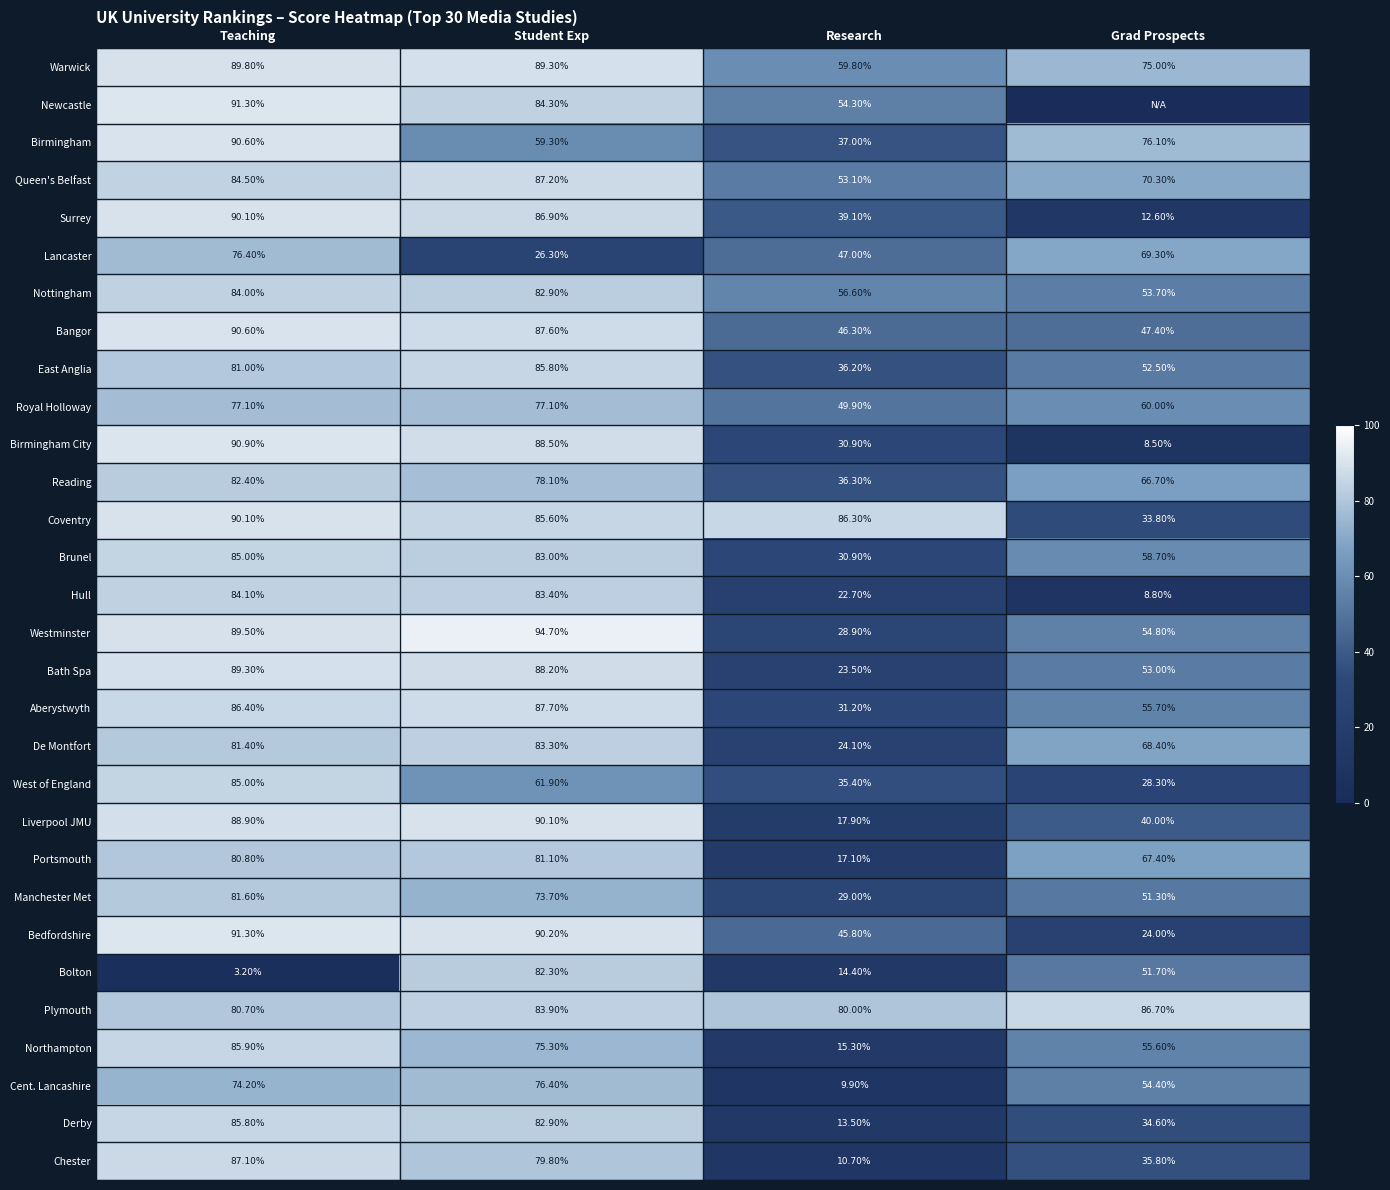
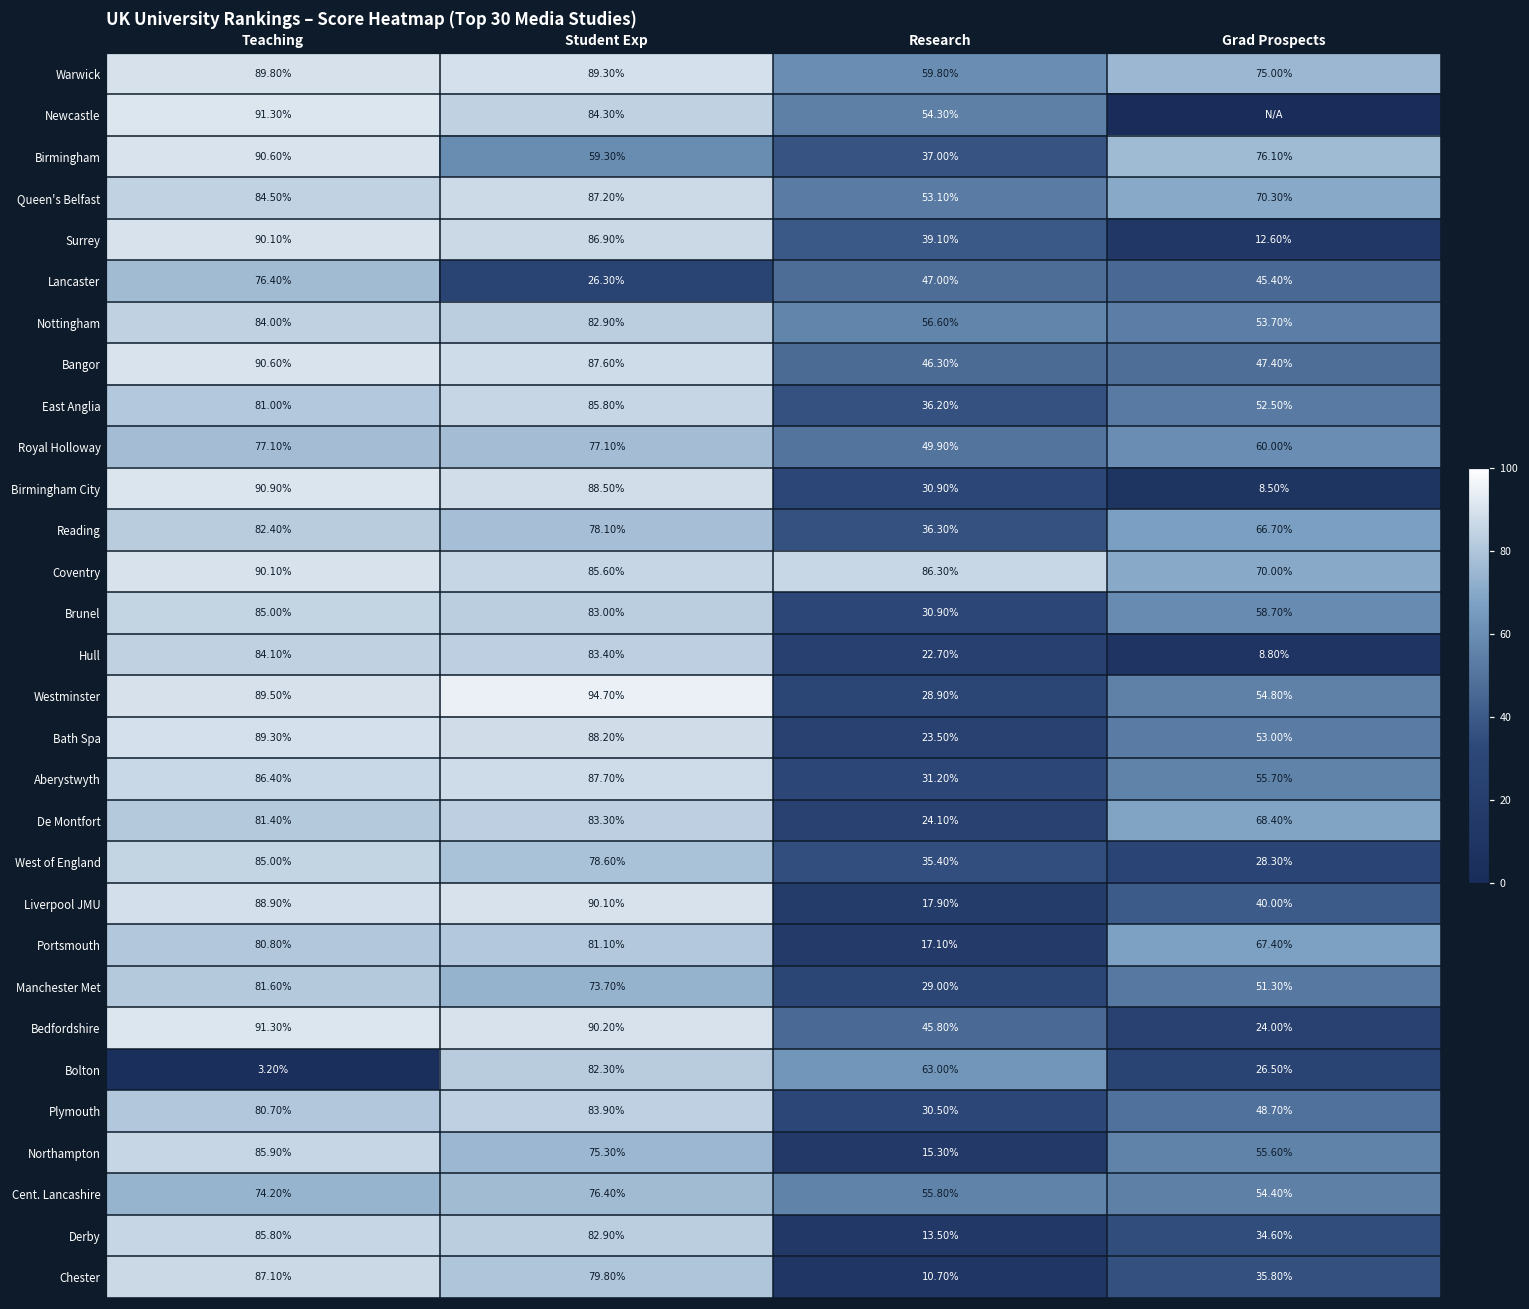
  {
    "Warwick": {
      "Teaching": "89.80%",
      "Student Exp": "89.30%",
      "Research": "59.80%",
      "Grad Prospects": "75.00%"
    },
    "Newcastle": {
      "Teaching": "91.30%",
      "Student Exp": "84.30%",
      "Research": "54.30%"
    },
    "Birmingham": {
      "Teaching": "90.60%",
      "Student Exp": "59.30%",
      "Research": "37.00%",
      "Grad Prospects": "76.10%"
    },
    "Queen's Belfast": {
      "Teaching": "84.50%",
      "Student Exp": "87.20%",
      "Research": "53.10%",
      "Grad Prospects": "70.30%"
    },
    "Surrey": {
      "Teaching": "90.10%",
      "Student Exp": "86.90%",
      "Research": "39.10%",
      "Grad Prospects": "12.60%"
    },
    "Lancaster": {
      "Teaching": "76.40%",
      "Student Exp": "26.30%",
      "Research": "47.00%",
-     "Grad Prospects": "69.30%"
+     "Grad Prospects": "45.40%"
    },
    "Nottingham": {
      "Teaching": "84.00%",
      "Student Exp": "82.90%",
      "Research": "56.60%",
      "Grad Prospects": "53.70%"
    },
    "Bangor": {
      "Teaching": "90.60%",
      "Student Exp": "87.60%",
      "Research": "46.30%",
      "Grad Prospects": "47.40%"
    },
    "East Anglia": {
      "Teaching": "81.00%",
      "Student Exp": "85.80%",
      "Research": "36.20%",
      "Grad Prospects": "52.50%"
    },
    "Royal Holloway": {
      "Teaching": "77.10%",
      "Student Exp": "77.10%",
      "Research": "49.90%",
      "Grad Prospects": "60.00%"
    },
    "Birmingham City": {
      "Teaching": "90.90%",
      "Student Exp": "88.50%",
      "Research": "30.90%",
      "Grad Prospects": "8.50%"
    },
    "Reading": {
      "Teaching": "82.40%",
      "Student Exp": "78.10%",
      "Research": "36.30%",
      "Grad Prospects": "66.70%"
    },
    "Coventry": {
      "Teaching": "90.10%",
      "Student Exp": "85.60%",
      "Research": "86.30%",
-     "Grad Prospects": "33.80%"
+     "Grad Prospects": "70.00%"
    },
    "Brunel": {
      "Teaching": "85.00%",
      "Student Exp": "83.00%",
      "Research": "30.90%",
      "Grad Prospects": "58.70%"
    },
    "Hull": {
      "Teaching": "84.10%",
      "Student Exp": "83.40%",
      "Research": "22.70%",
      "Grad Prospects": "8.80%"
    },
    "Westminster": {
      "Teaching": "89.50%",
      "Student Exp": "94.70%",
      "Research": "28.90%",
      "Grad Prospects": "54.80%"
    },
    "Bath Spa": {
      "Teaching": "89.30%",
      "Student Exp": "88.20%",
      "Research": "23.50%",
      "Grad Prospects": "53.00%"
    },
    "Aberystwyth": {
      "Teaching": "86.40%",
      "Student Exp": "87.70%",
      "Research": "31.20%",
      "Grad Prospects": "55.70%"
    },
    "De Montfort": {
      "Teaching": "81.40%",
      "Student Exp": "83.30%",
      "Research": "24.10%",
      "Grad Prospects": "68.40%"
    },
    "West of England": {
      "Teaching": "85.00%",
-     "Student Exp": "61.90%",
+     "Student Exp": "78.60%",
      "Research": "35.40%",
      "Grad Prospects": "28.30%"
    },
    "Liverpool JMU": {
      "Teaching": "88.90%",
      "Student Exp": "90.10%",
      "Research": "17.90%",
      "Grad Prospects": "40.00%"
    },
    "Portsmouth": {
      "Teaching": "80.80%",
      "Student Exp": "81.10%",
      "Research": "17.10%",
      "Grad Prospects": "67.40%"
    },
    "Manchester Met": {
      "Teaching": "81.60%",
      "Student Exp": "73.70%",
      "Research": "29.00%",
      "Grad Prospects": "51.30%"
    },
    "Bedfordshire": {
      "Teaching": "91.30%",
      "Student Exp": "90.20%",
      "Research": "45.80%",
      "Grad Prospects": "24.00%"
    },
    "Bolton": {
      "Teaching": "3.20%",
      "Student Exp": "82.30%",
-     "Research": "14.40%",
-     "Grad Prospects": "51.70%"
+     "Research": "63.00%",
+     "Grad Prospects": "26.50%"
    },
    "Plymouth": {
      "Teaching": "80.70%",
      "Student Exp": "83.90%",
-     "Research": "80.00%",
-     "Grad Prospects": "86.70%"
+     "Research": "30.50%",
+     "Grad Prospects": "48.70%"
    },
    "Northampton": {
      "Teaching": "85.90%",
      "Student Exp": "75.30%",
      "Research": "15.30%",
      "Grad Prospects": "55.60%"
    },
    "Cent. Lancashire": {
      "Teaching": "74.20%",
      "Student Exp": "76.40%",
-     "Research": "9.90%",
+     "Research": "55.80%",
      "Grad Prospects": "54.40%"
    },
    "Derby": {
      "Teaching": "85.80%",
      "Student Exp": "82.90%",
      "Research": "13.50%",
      "Grad Prospects": "34.60%"
    },
    "Chester": {
      "Teaching": "87.10%",
      "Student Exp": "79.80%",
      "Research": "10.70%",
      "Grad Prospects": "35.80%"
    }
  }
